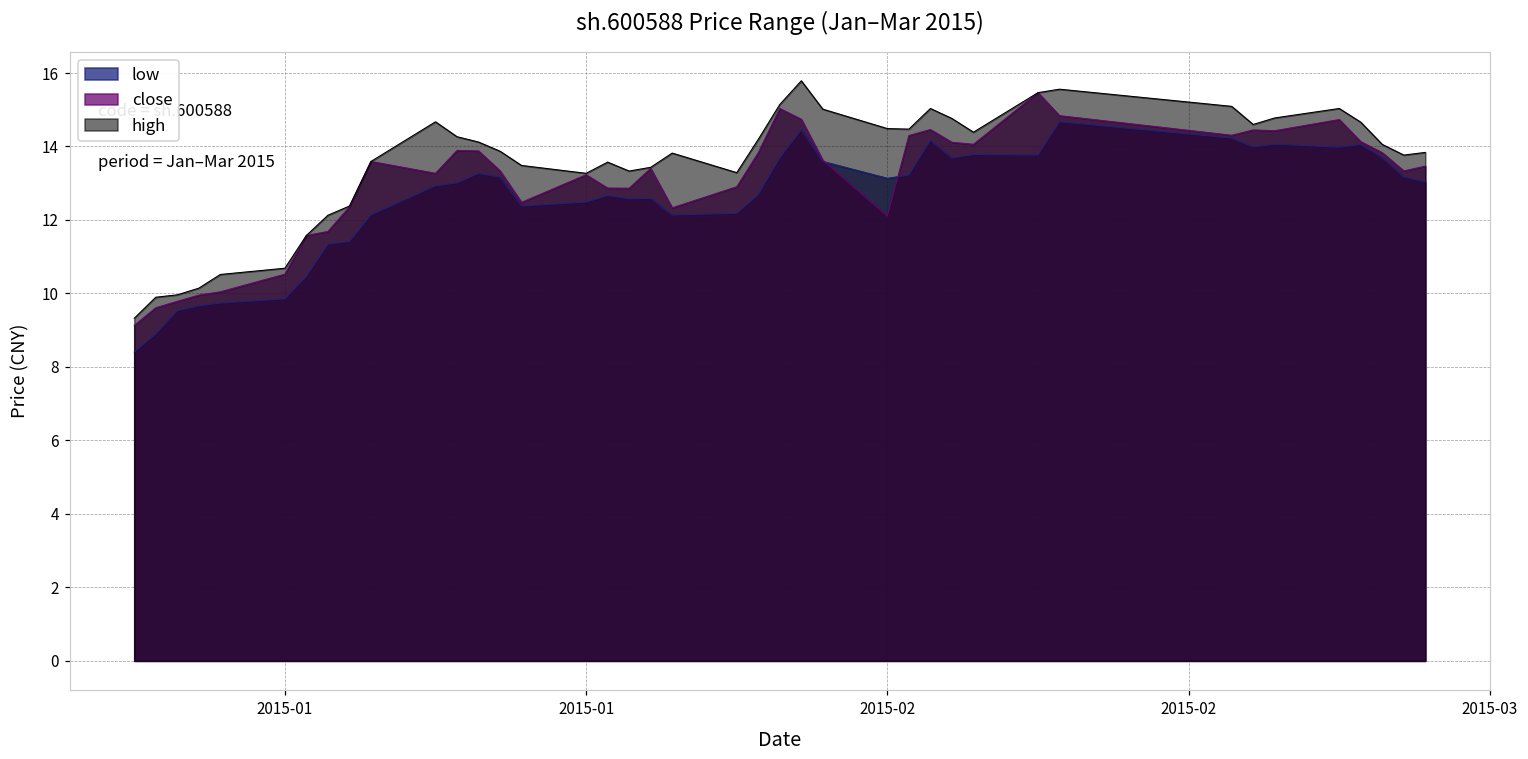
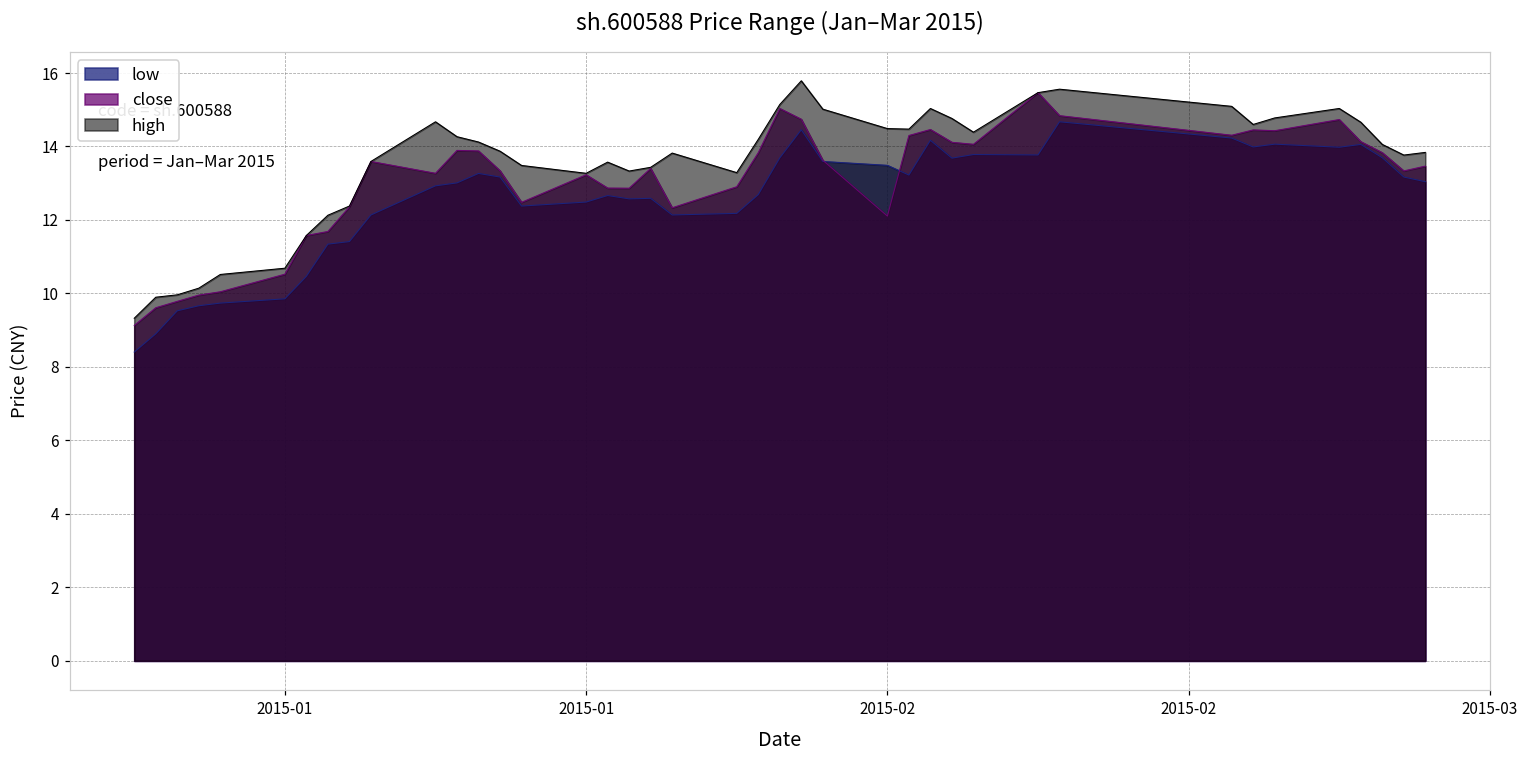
  {
    "low": {
-     "2015-02": 13.1
+     "2015-02": 13.5
    },
    "close": {
      "2015-02": 12.1
    },
    "high": {
      "2015-02": 14.5
    }
  }
